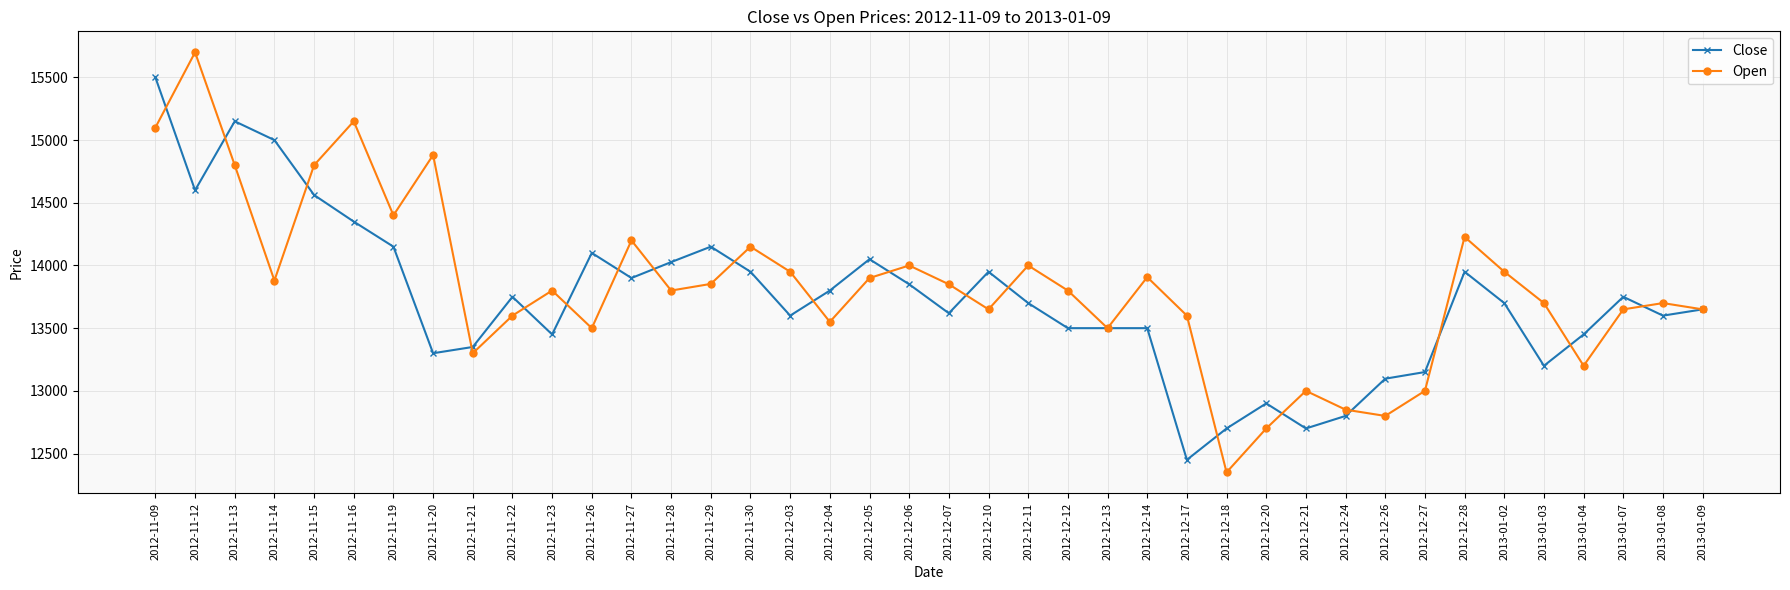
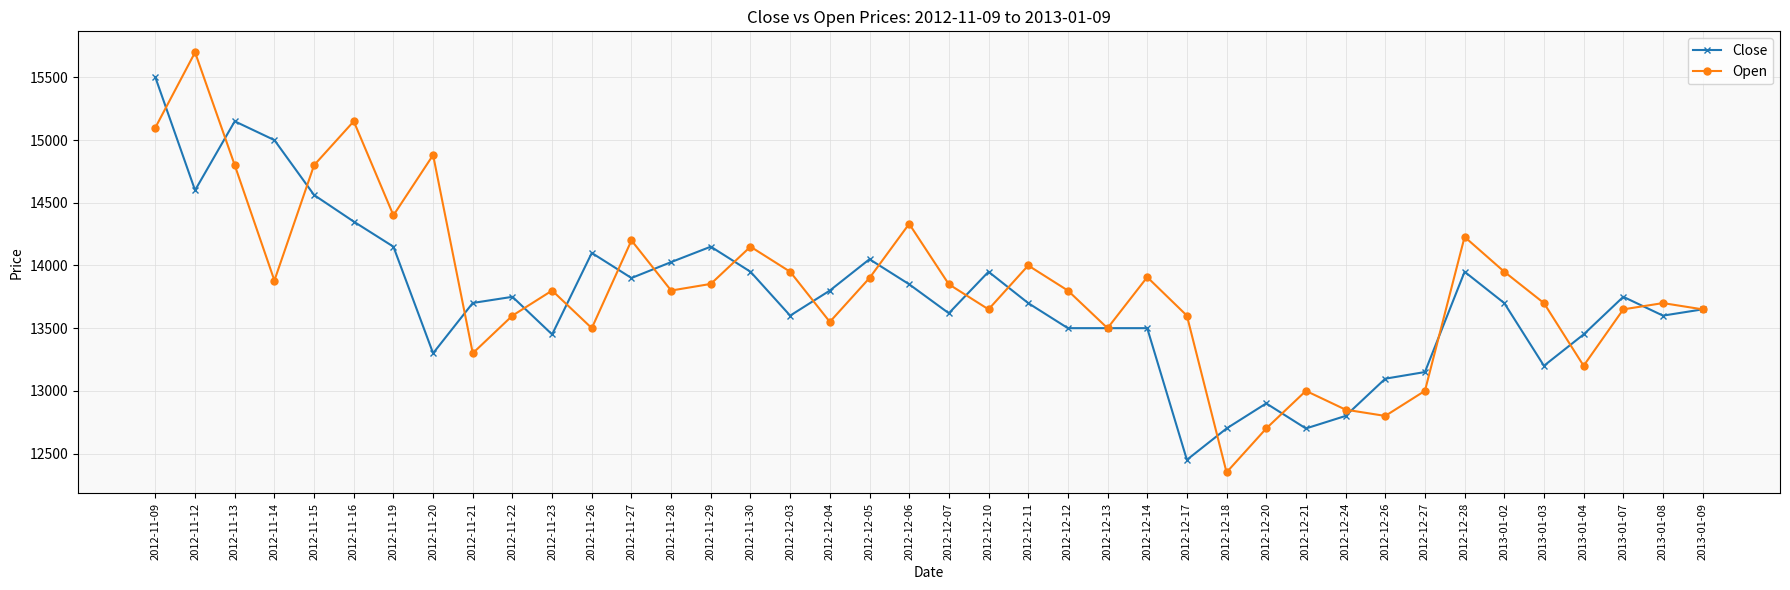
  {
    "Close": {
      "2012-11-09": 15500,
      "2012-11-12": 14600,
      "2012-11-13": 15150,
      "2012-11-14": 15000,
      "2012-11-15": 14560,
      "2012-11-16": 14350,
      "2012-11-19": 14150,
      "2012-11-20": 13300,
-     "2012-11-21": 13350,
+     "2012-11-21": 13700,
      "2012-11-22": 13750,
      "2012-11-23": 13450,
      "2012-11-26": 14100,
      "2012-11-27": 13900,
      "2012-11-28": 14030,
      "2012-11-29": 14150,
      "2012-11-30": 13950,
      "2012-12-03": 13600,
      "2012-12-04": 13800,
      "2012-12-05": 14050,
      "2012-12-06": 13850,
      "2012-12-07": 13620,
      "2012-12-10": 13950,
      "2012-12-11": 13700,
      "2012-12-12": 13500,
      "2012-12-14": 13500,
      "2012-12-17": 12450,
      "2012-12-18": 12700,
      "2012-12-20": 12900,
      "2012-12-21": 12700,
      "2012-12-24": 12800,
      "2012-12-26": 13100,
      "2012-12-27": 13150,
      "2012-12-28": 13950,
      "2013-01-02": 13700,
      "2013-01-03": 13200,
      "2013-01-04": 13450,
      "2013-01-07": 13750,
      "2013-01-08": 13600
    },
    "Open": {
      "2012-11-09": 15100,
      "2012-11-12": 15700,
      "2012-11-13": 14800,
      "2012-11-14": 13880,
      "2012-11-15": 14800,
      "2012-11-16": 15150,
      "2012-11-19": 14400,
      "2012-11-20": 14880,
      "2012-11-21": 13300,
      "2012-11-22": 13600,
      "2012-11-23": 13800,
      "2012-11-26": 13500,
      "2012-11-27": 14200,
      "2012-11-28": 13800,
      "2012-11-29": 13850,
      "2012-11-30": 14150,
      "2012-12-03": 13950,
      "2012-12-04": 13550,
      "2012-12-05": 13900,
-     "2012-12-06": 14000,
+     "2012-12-06": 14330,
      "2012-12-07": 13850,
      "2012-12-10": 13650,
      "2012-12-11": 14000,
      "2012-12-12": 13800,
      "2012-12-14": 13910,
      "2012-12-17": 13600,
      "2012-12-18": 12350,
      "2012-12-20": 12700,
      "2012-12-21": 13000,
      "2012-12-24": 12850,
      "2012-12-26": 12800,
      "2012-12-27": 13000,
      "2012-12-28": 14230,
      "2013-01-02": 13950,
      "2013-01-03": 13700,
      "2013-01-04": 13200,
      "2013-01-07": 13650,
      "2013-01-08": 13700
    }
  }
